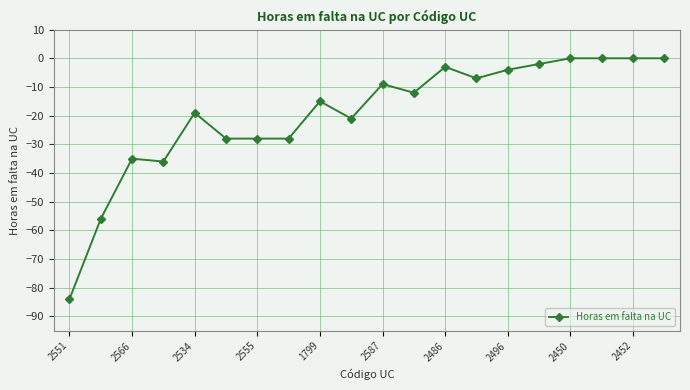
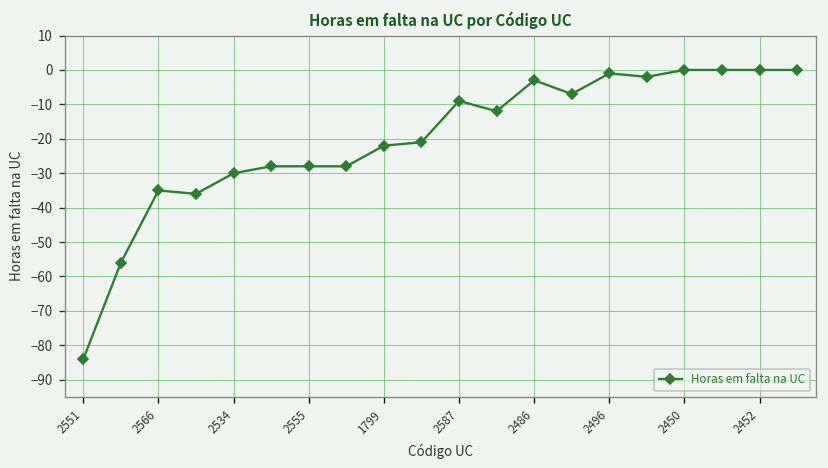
  {
    "2551": -84,
    "2566": -35,
-   "2534": -19,
+   "2534": -30,
    "2555": -28,
-   "1799": -15,
+   "1799": -22,
    "2587": -9,
    "2486": -3,
-   "2496": -4,
+   "2496": -1,
    "2450": 0,
    "2452": 0
  }
